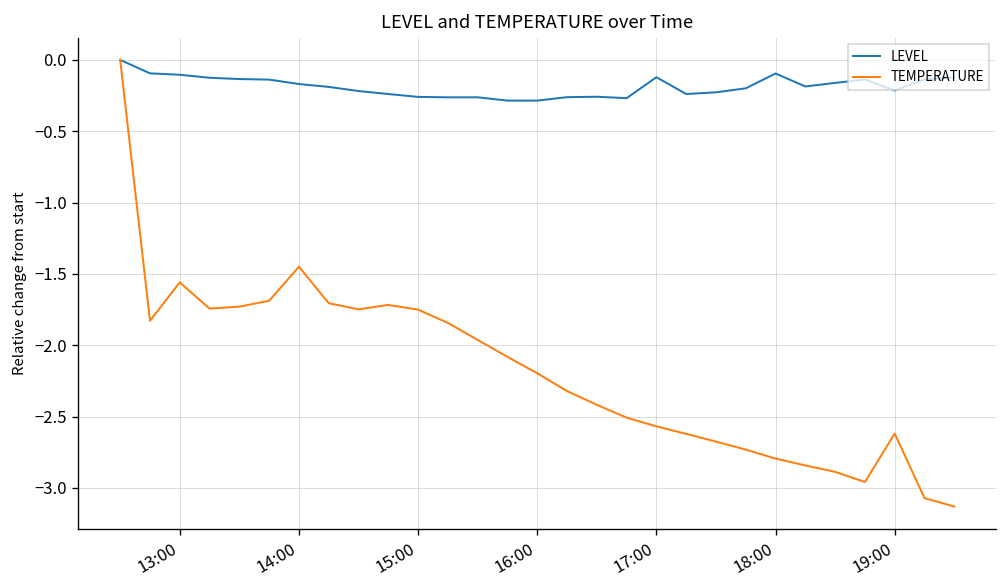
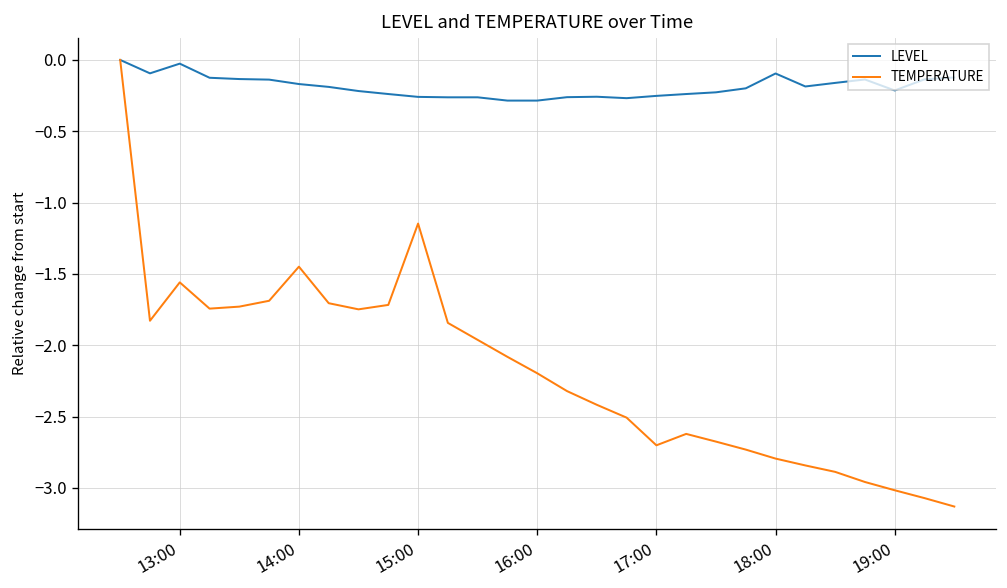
  {
    "LEVEL": {
-     "13:00": -0.10,
+     "13:00": -0.03,
      "14:00": -0.17,
      "15:00": -0.26,
      "16:00": -0.29,
-     "17:00": -0.12,
+     "17:00": -0.25,
      "18:00": -0.10,
      "19:00": -0.21
    },
    "TEMPERATURE": {
      "13:00": -1.56,
      "14:00": -1.45,
-     "15:00": -1.75,
+     "15:00": -1.15,
      "16:00": -2.20,
-     "17:00": -2.57,
+     "17:00": -2.70,
      "18:00": -2.79,
-     "19:00": -2.62
+     "19:00": -3.02
    }
  }
